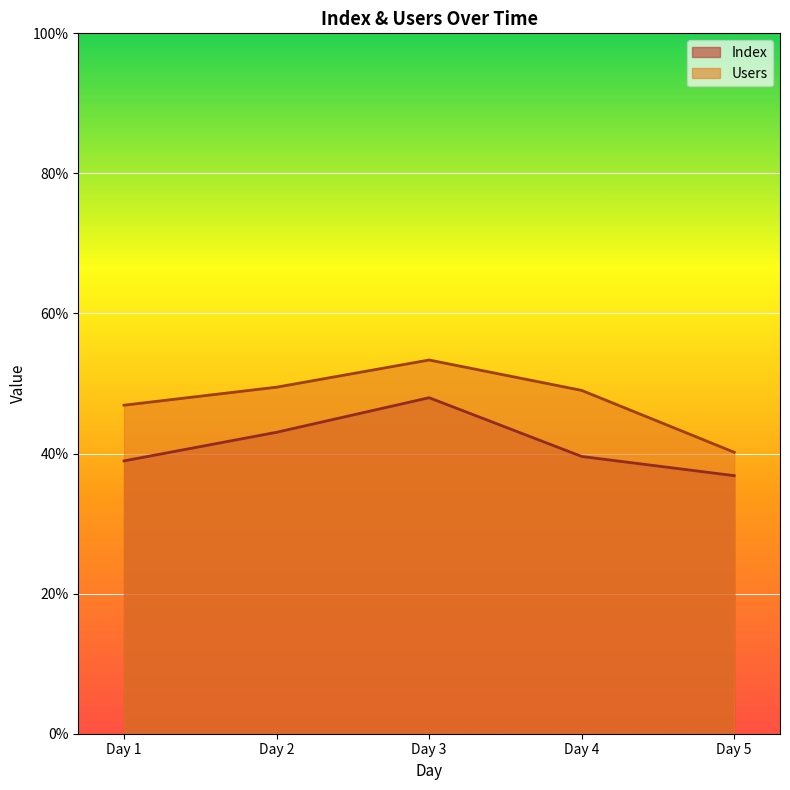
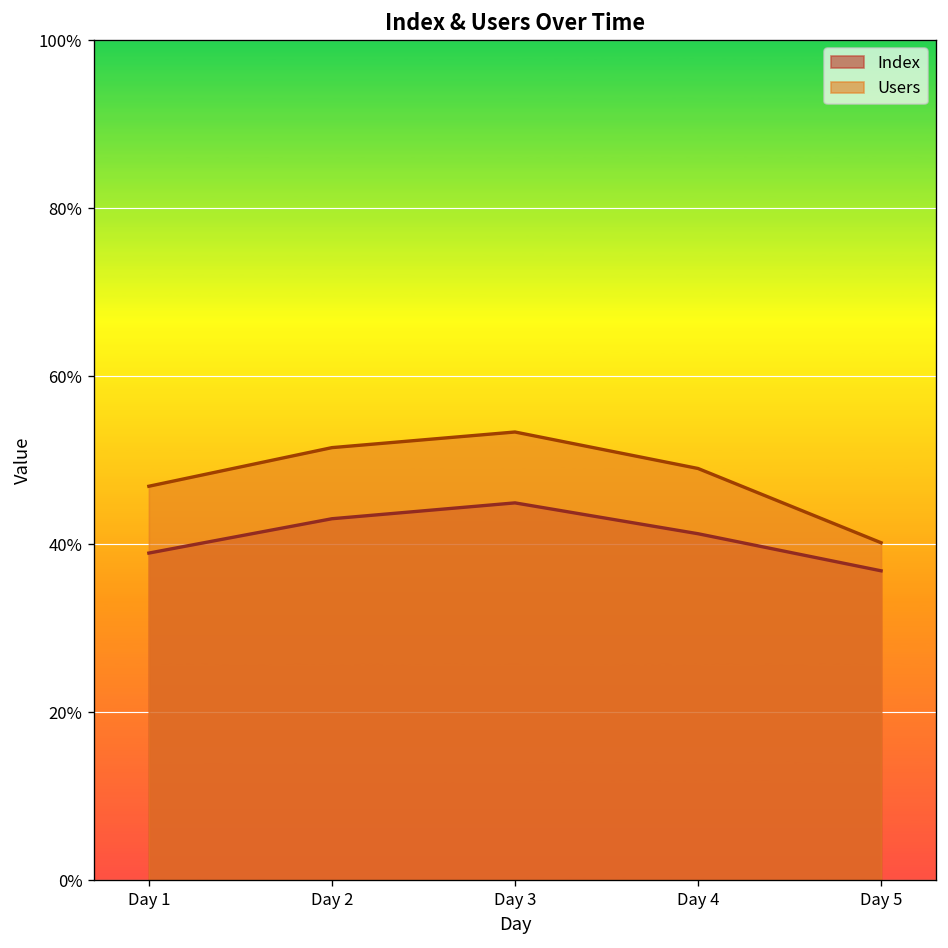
  {
    "Index": {
      "Day 1": "39%",
      "Day 2": "43%",
-     "Day 3": "48%",
-     "Day 4": "40%",
+     "Day 3": "45%",
+     "Day 4": "41%",
      "Day 5": "37%"
    },
    "Users": {
      "Day 1": "47%",
-     "Day 2": "49%",
+     "Day 2": "51%",
      "Day 3": "53%",
      "Day 4": "49%",
      "Day 5": "40%"
    }
  }
